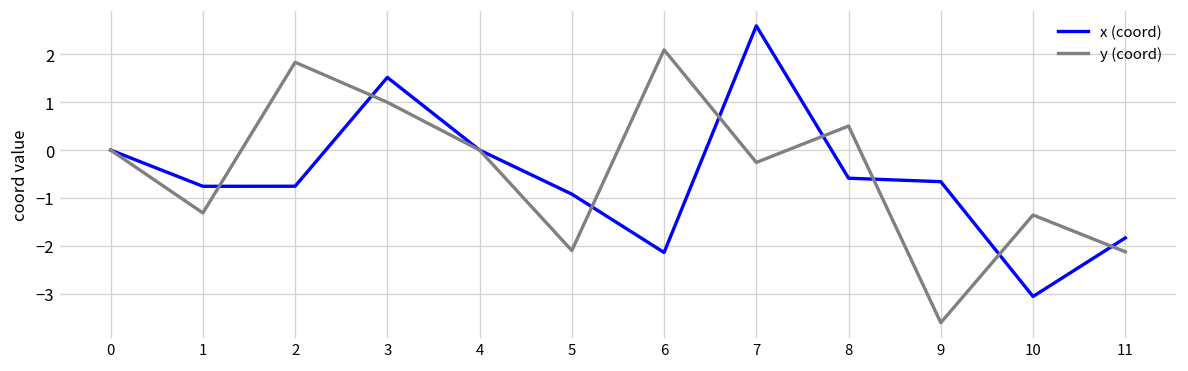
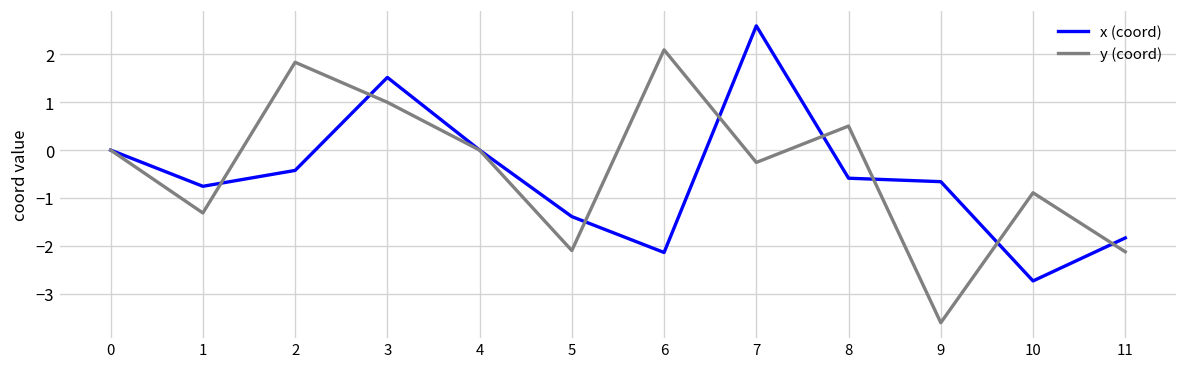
  {
    "x (coord)": {
      "1": -0.8,
-     "2": -0.8,
+     "2": -0.4,
      "3": 1.5,
-     "5": -0.9,
+     "5": -1.4,
      "6": -2.1,
      "7": 2.6,
      "8": -0.6,
      "9": -0.7,
-     "10": -3.1,
+     "10": -2.7,
      "11": -1.8
    },
    "y (coord)": {
      "1": -1.3,
      "2": 1.8,
      "3": 1.0,
      "5": -2.1,
      "6": 2.1,
      "7": -0.3,
      "8": 0.5,
      "9": -3.6,
-     "10": -1.4,
+     "10": -0.9,
      "11": -2.1
    }
  }
